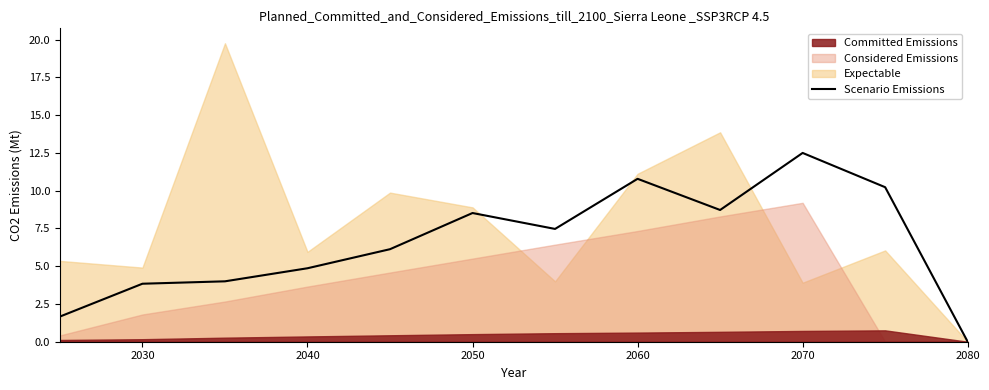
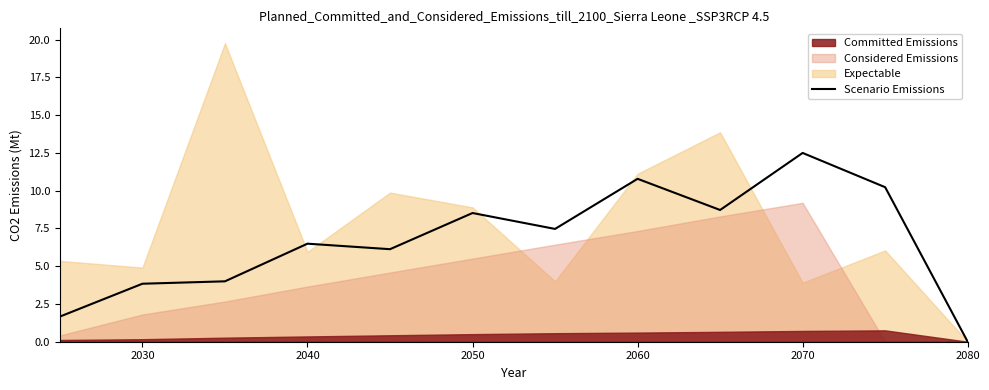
  {
    "Scenario Emissions": {
      "2030": 3.8,
-     "2040": 4.9,
+     "2040": 6.5,
      "2050": 8.5,
      "2060": 10.8,
      "2070": 12.5
    },
    "Committed Emissions": {
      "2030": 0.2,
      "2040": 0.4,
      "2050": 0.5,
      "2060": 0.6,
      "2070": 0.7
    }
  }
